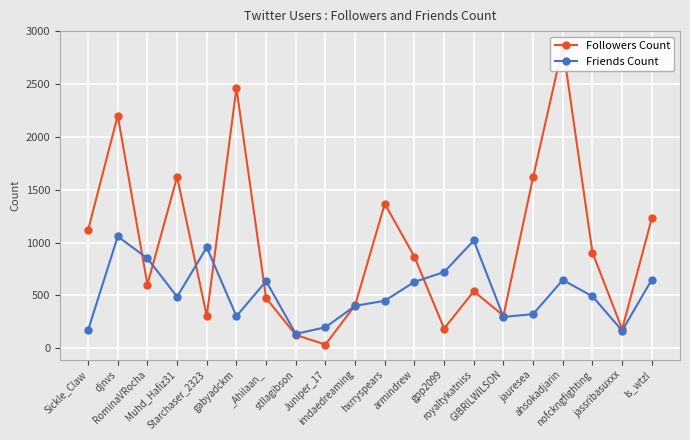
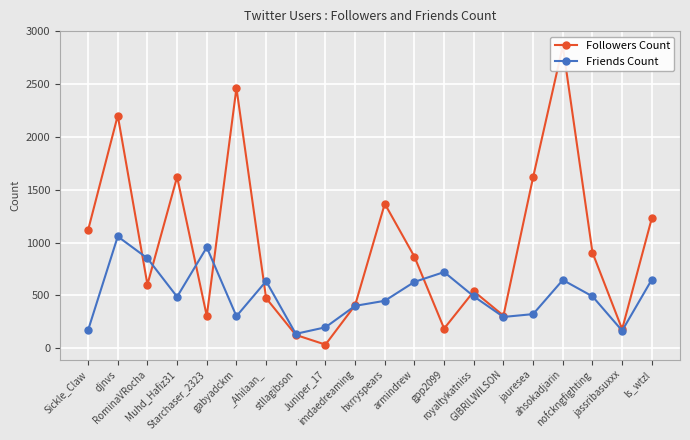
  {
    "Followers Count": {
      "Sickle_Claw": 1120,
      "djnvs": 2200,
      "RominaVRocha": 600,
      "Muhd_Hafiz31": 1620,
      "Starchaser_2323": 310,
      "gabyadckm": 2460,
      "_Ahilaan_": 470,
      "Juniper_17": 30,
      "hxrryspears": 1370,
      "armindrew": 870,
      "gpp2099": 190,
      "royaltykatniss": 540,
      "jauresea": 1620,
      "nofckngfighting": 910,
      "ls_wtzl": 1230
    },
    "Friends Count": {
      "Sickle_Claw": 170,
      "djnvs": 1060,
      "RominaVRocha": 850,
      "Muhd_Hafiz31": 490,
      "Starchaser_2323": 960,
      "gabyadckm": 300,
      "_Ahilaan_": 640,
      "Juniper_17": 200,
      "hxrryspears": 450,
      "armindrew": 630,
      "gpp2099": 720,
-     "royaltykatniss": 1020,
+     "royaltykatniss": 490,
      "jauresea": 320,
      "ahsokadjarin": 650,
      "nofckngfighting": 490,
      "ls_wtzl": 650
    }
  }
